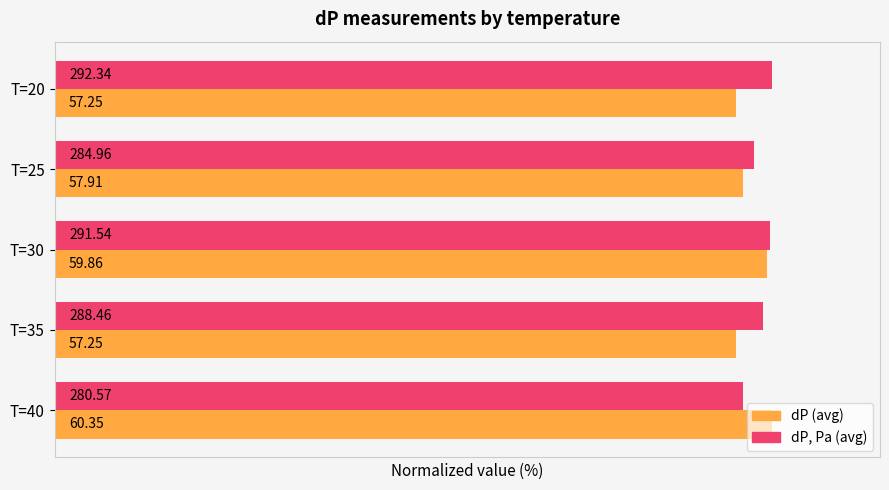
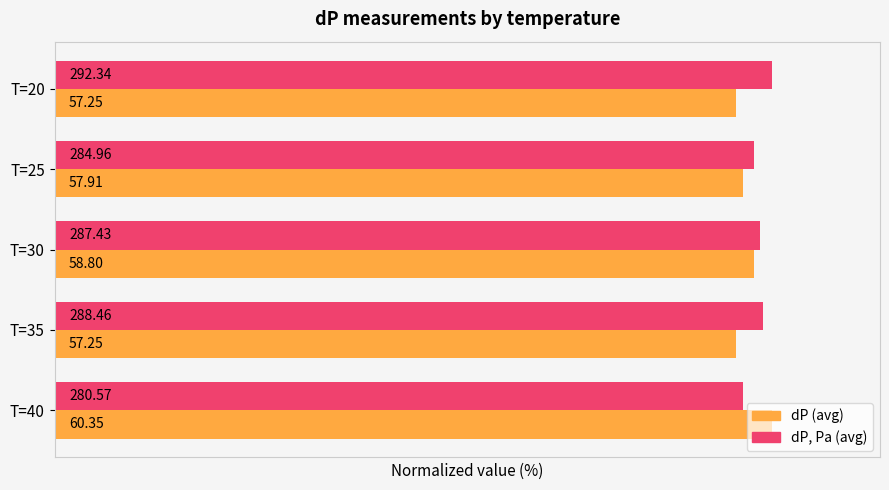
  {
    "dP (avg)": {
-     "T=30": 59.86
+     "T=30": 58.80
    },
    "dP, Pa (avg)": {
-     "T=30": 291.54
+     "T=30": 287.43
    }
  }
